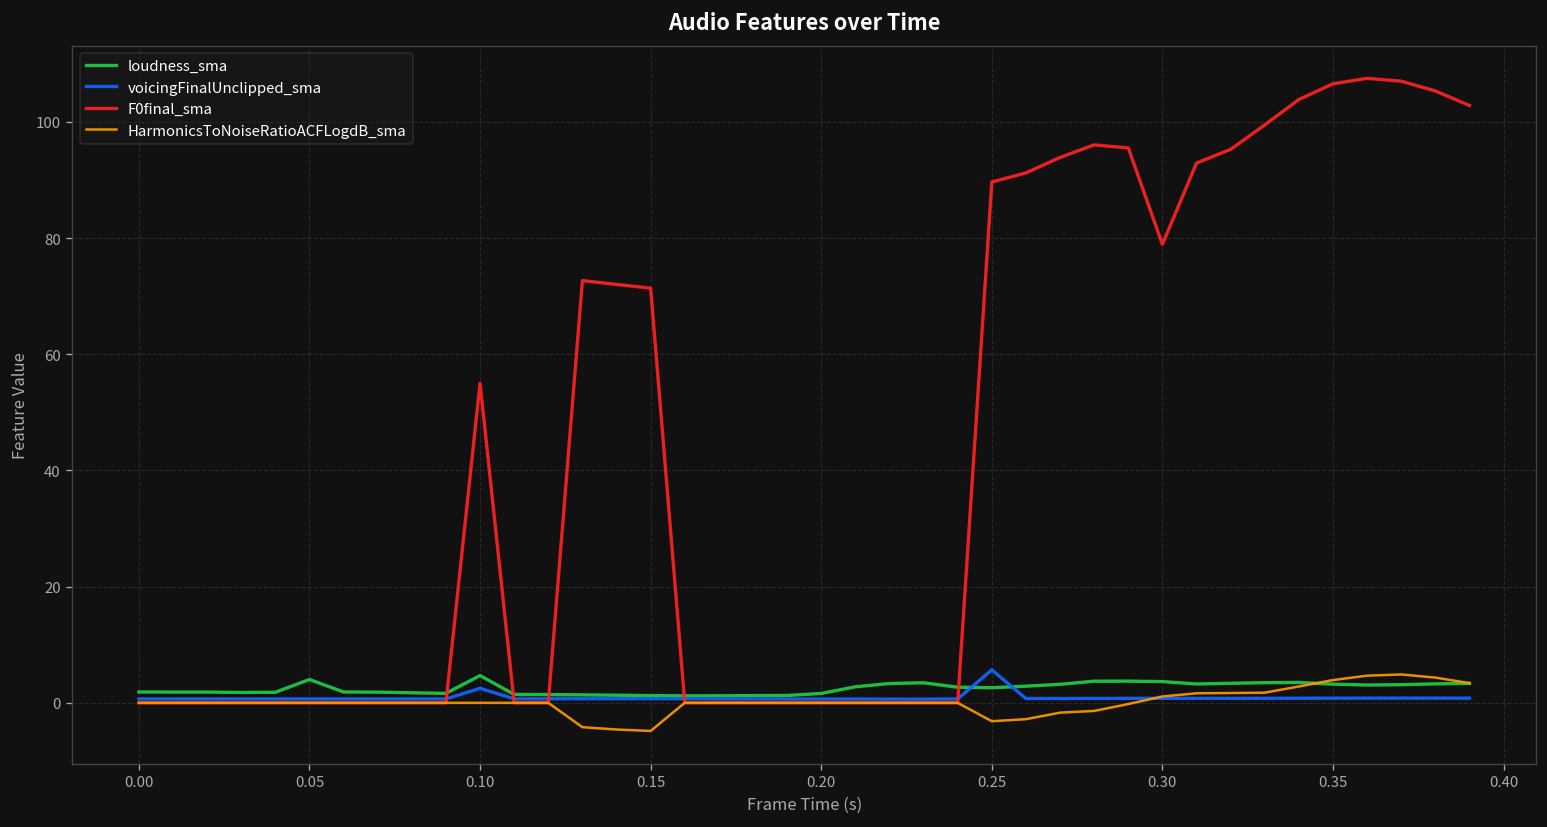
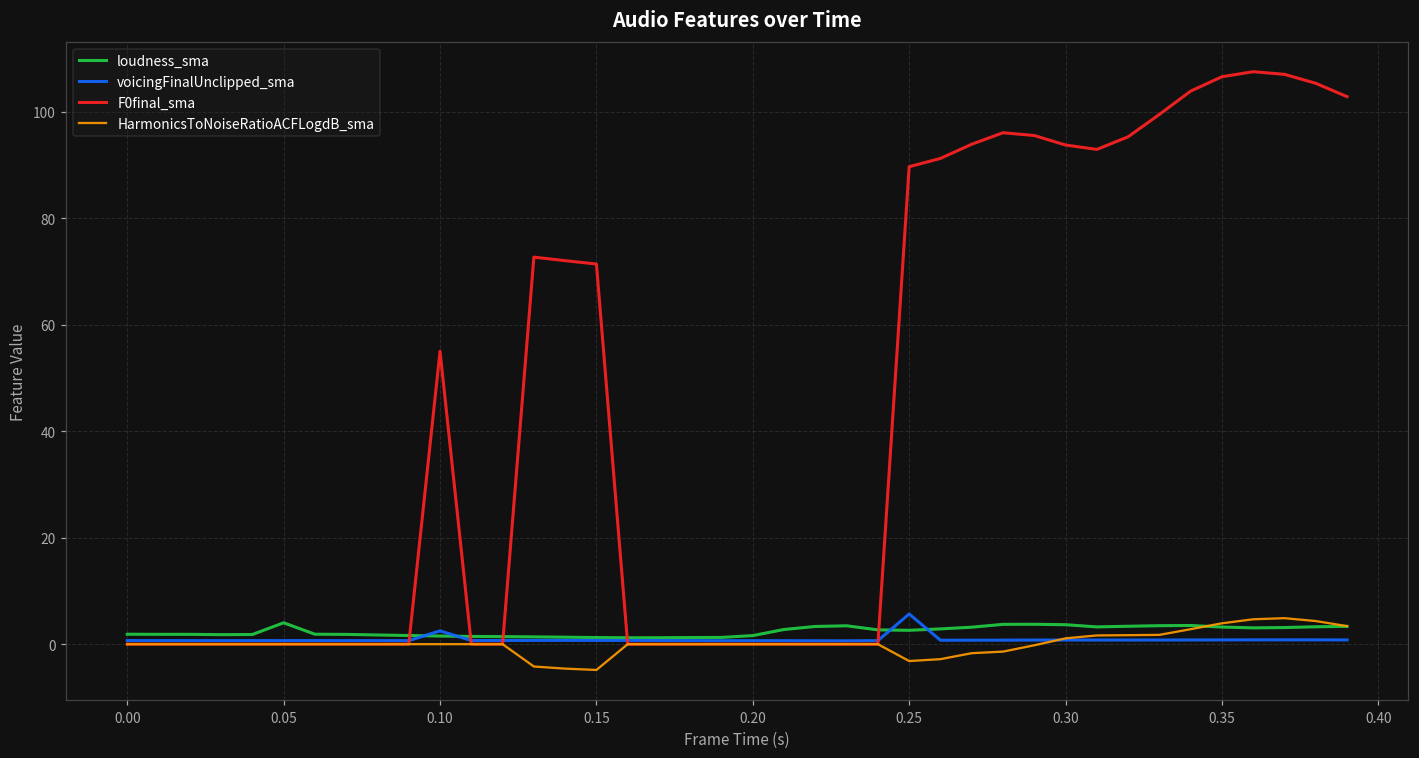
  {
    "loudness_sma": {
      "0.00": 2,
      "0.05": 4,
-     "0.10": 5,
+     "0.10": 2,
      "0.15": 1,
      "0.20": 2,
      "0.25": 3,
      "0.30": 4,
      "0.35": 3
    },
    "voicingFinalUnclipped_sma": {
      "0.00": 1,
      "0.05": 1,
      "0.10": 3,
      "0.15": 1,
      "0.20": 1,
      "0.25": 6,
      "0.35": 1
    },
    "F0final_sma": {
      "0.10": 55,
      "0.15": 71,
      "0.25": 90,
-     "0.30": 79,
+     "0.30": 94,
      "0.35": 107
    },
    "HarmonicsToNoiseRatioACFLogdB_sma": {
      "0.10": 0,
      "0.15": -5,
      "0.25": -3,
      "0.35": 4
    }
  }
